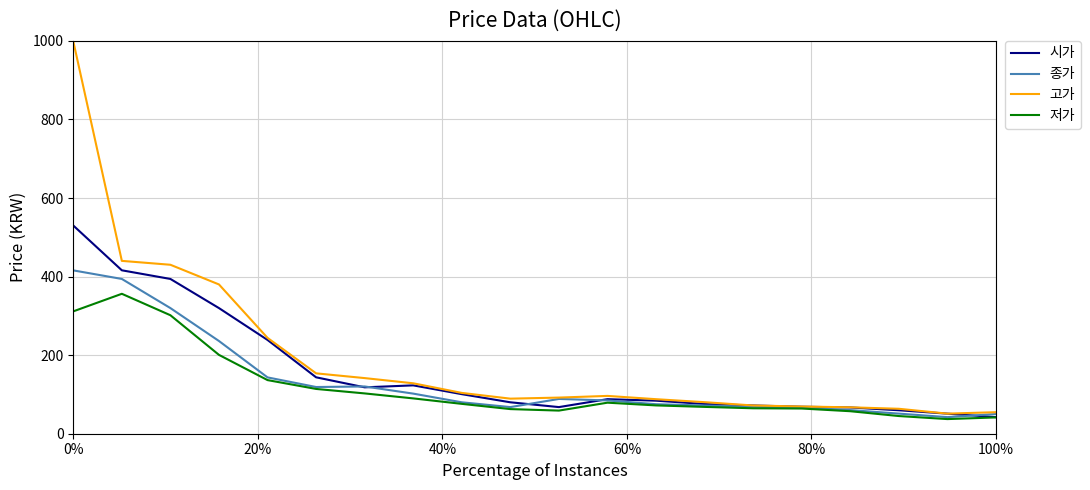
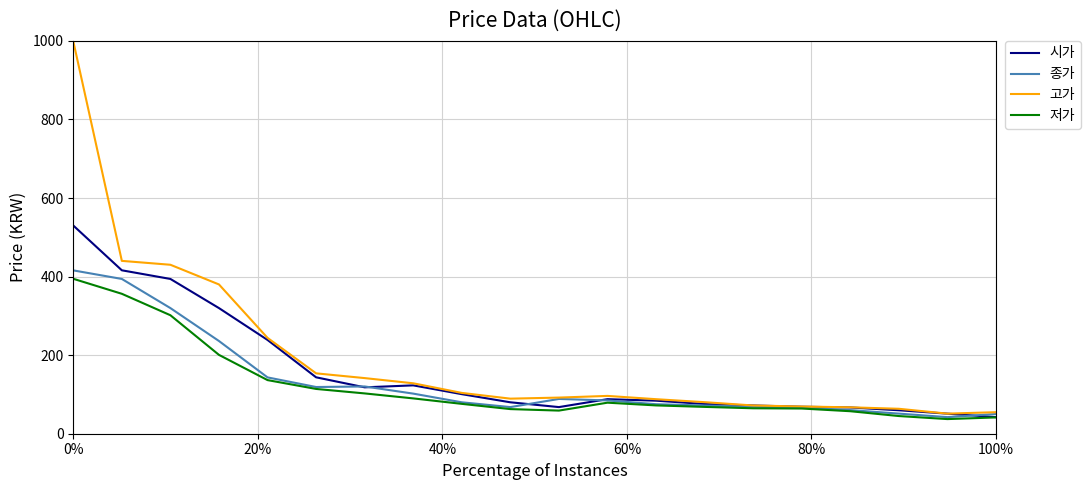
  {
    "시가": {
      "0%": 530
    },
    "종가": {
      "0%": 420
    },
    "고가": {
      "0%": 1000
    },
    "저가": {
-     "0%": 310
+     "0%": 390
    }
  }
